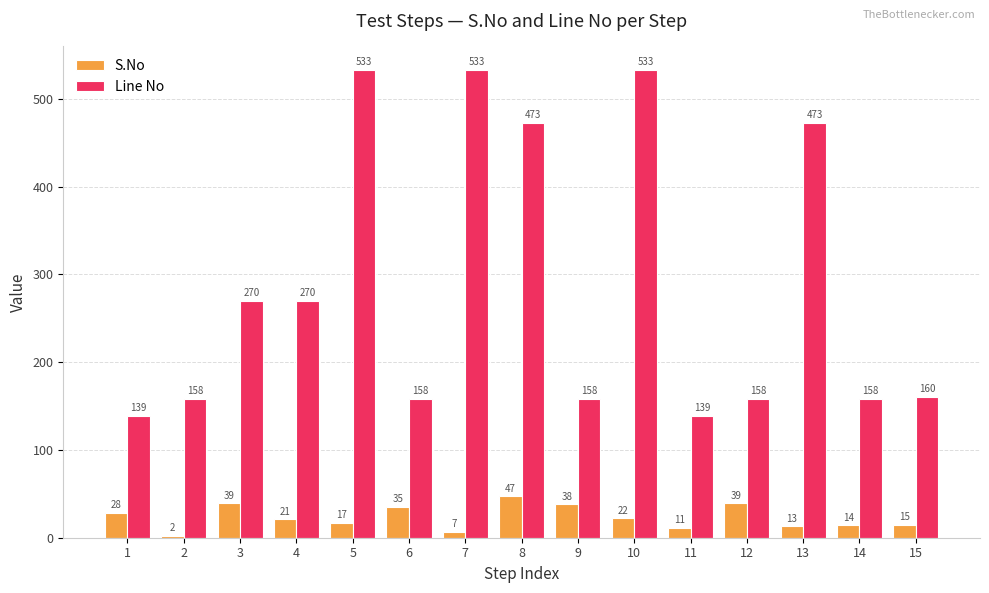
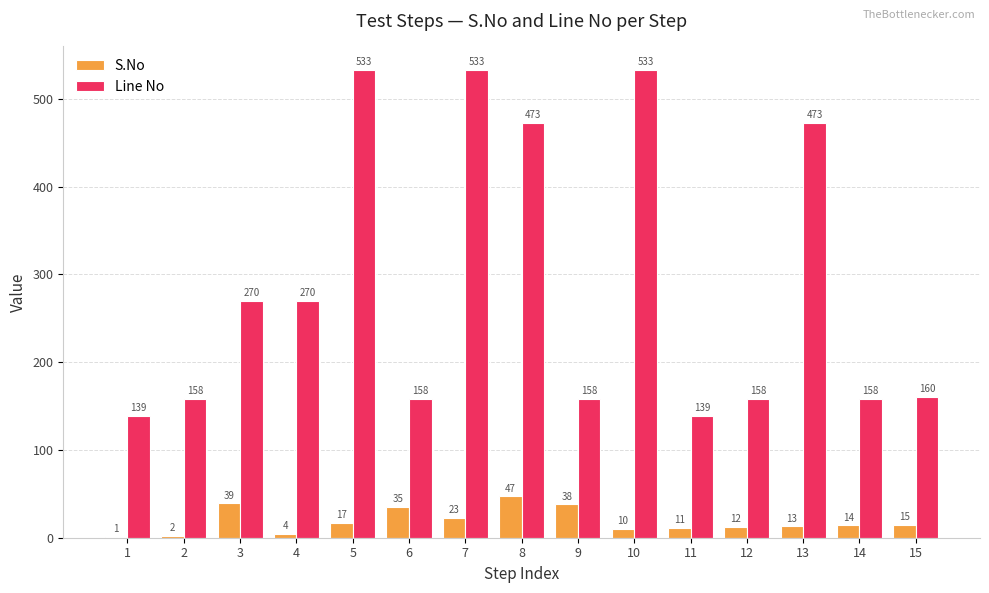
  {
    "S.No": {
-     "1": 28,
+     "1": 1,
      "2": 2,
      "3": 39,
-     "4": 21,
+     "4": 4,
      "5": 17,
      "6": 35,
-     "7": 7,
+     "7": 23,
      "8": 47,
      "9": 38,
-     "10": 22,
+     "10": 10,
      "11": 11,
-     "12": 39,
+     "12": 12,
      "13": 13,
      "14": 14,
      "15": 15
    },
    "Line No": {
      "1": 139,
      "2": 158,
      "3": 270,
      "4": 270,
      "5": 533,
      "6": 158,
      "7": 533,
      "8": 473,
      "9": 158,
      "10": 533,
      "11": 139,
      "12": 158,
      "13": 473,
      "14": 158,
      "15": 160
    }
  }
